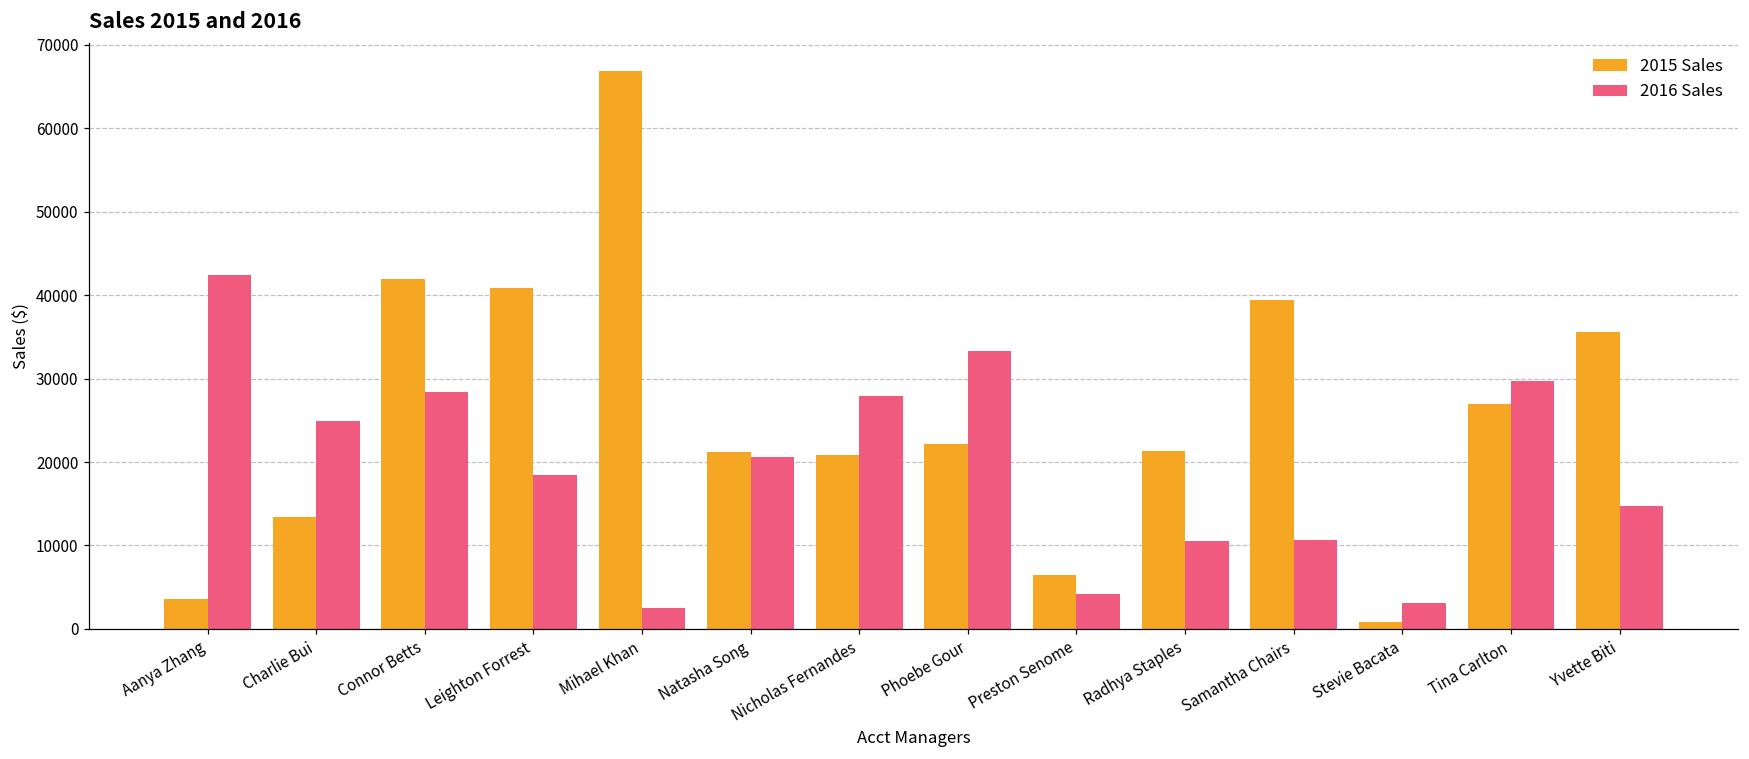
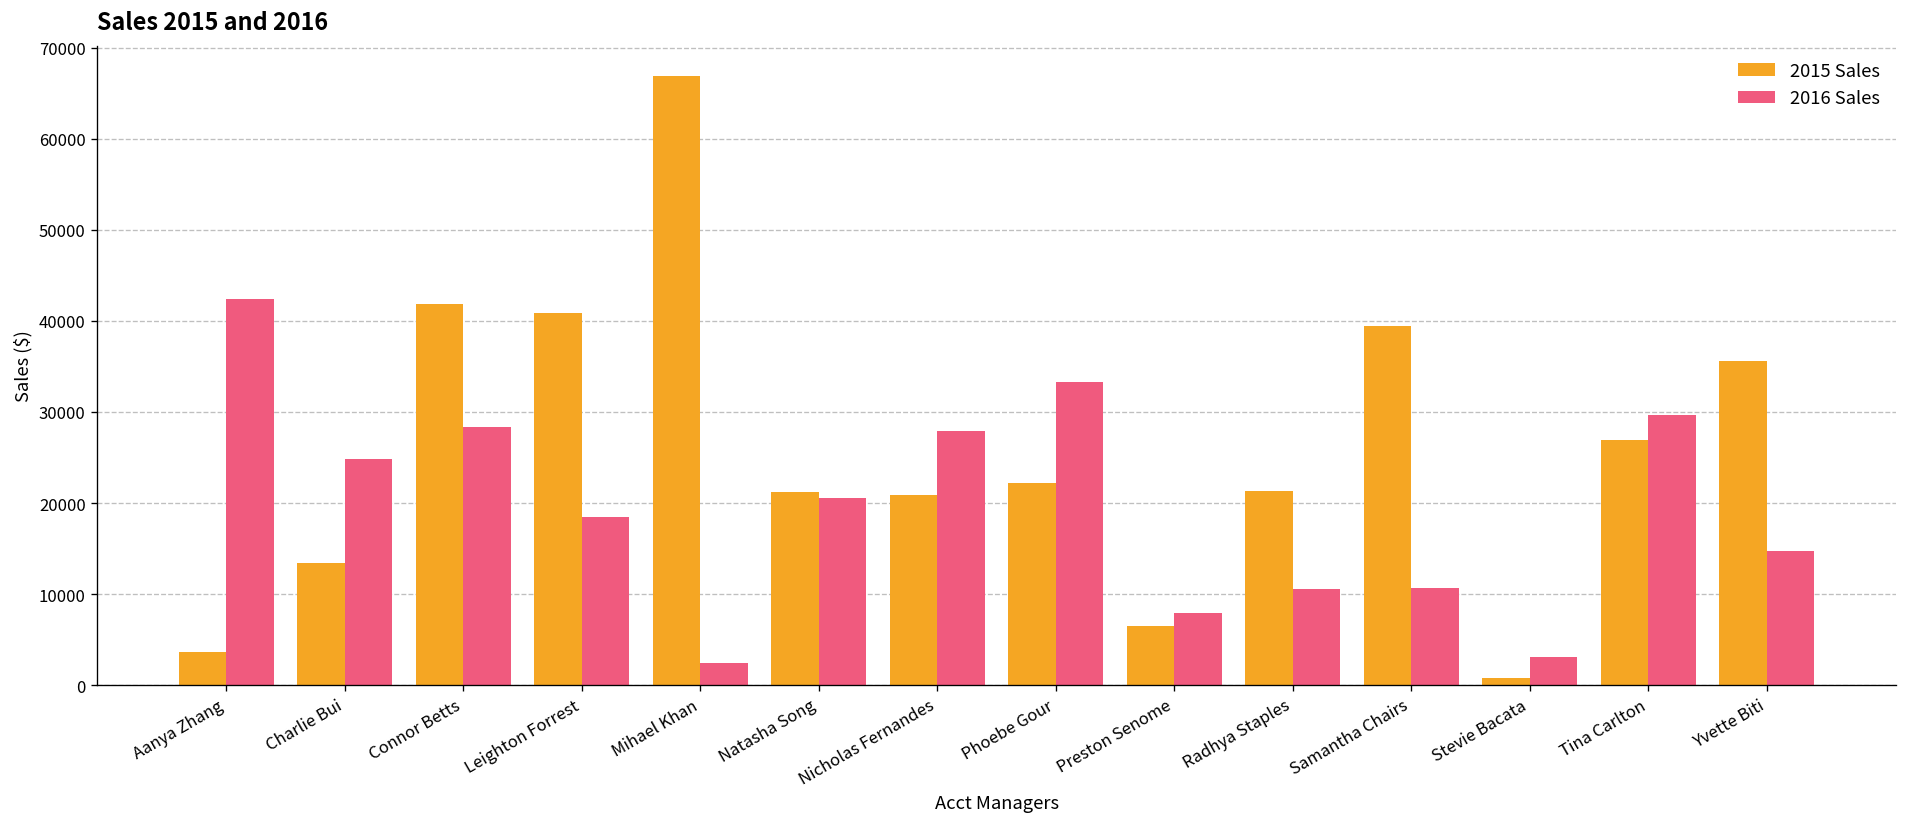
  {
    "2015 Sales": {
      "Aanya Zhang": 4000,
      "Charlie Bui": 13000,
      "Connor Betts": 42000,
      "Leighton Forrest": 41000,
      "Mihael Khan": 67000,
      "Natasha Song": 21000,
      "Nicholas Fernandes": 21000,
      "Phoebe Gour": 22000,
      "Preston Senome": 6000,
      "Radhya Staples": 21000,
      "Samantha Chairs": 39000,
      "Stevie Bacata": 1000,
      "Tina Carlton": 27000,
      "Yvette Biti": 36000
    },
    "2016 Sales": {
      "Aanya Zhang": 42000,
      "Charlie Bui": 25000,
      "Connor Betts": 28000,
      "Leighton Forrest": 18000,
      "Mihael Khan": 2000,
      "Natasha Song": 21000,
      "Nicholas Fernandes": 28000,
      "Phoebe Gour": 33000,
-     "Preston Senome": 4000,
+     "Preston Senome": 8000,
      "Radhya Staples": 11000,
      "Samantha Chairs": 11000,
      "Stevie Bacata": 3000,
      "Tina Carlton": 30000,
      "Yvette Biti": 15000
    }
  }
